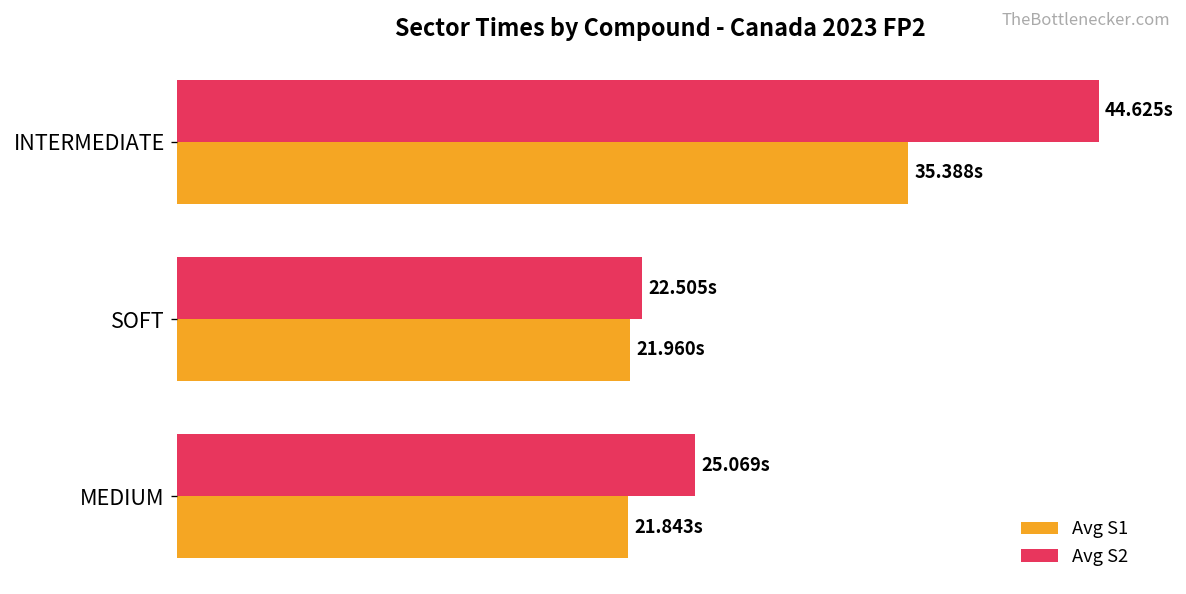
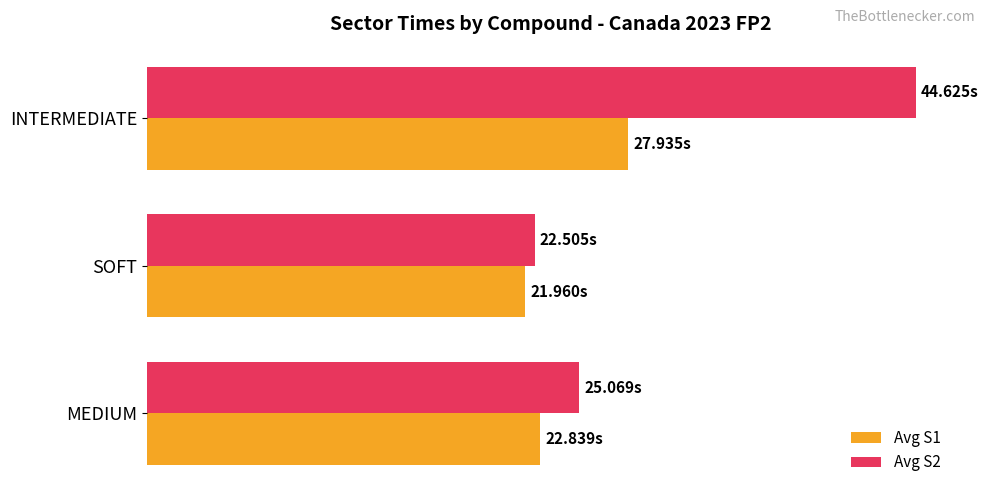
  {
    "Avg S1": {
-     "INTERMEDIATE": "35.388s",
+     "INTERMEDIATE": "27.935s",
      "SOFT": "21.960s",
-     "MEDIUM": "21.843s"
+     "MEDIUM": "22.839s"
    },
    "Avg S2": {
      "INTERMEDIATE": "44.625s",
      "SOFT": "22.505s",
      "MEDIUM": "25.069s"
    }
  }
